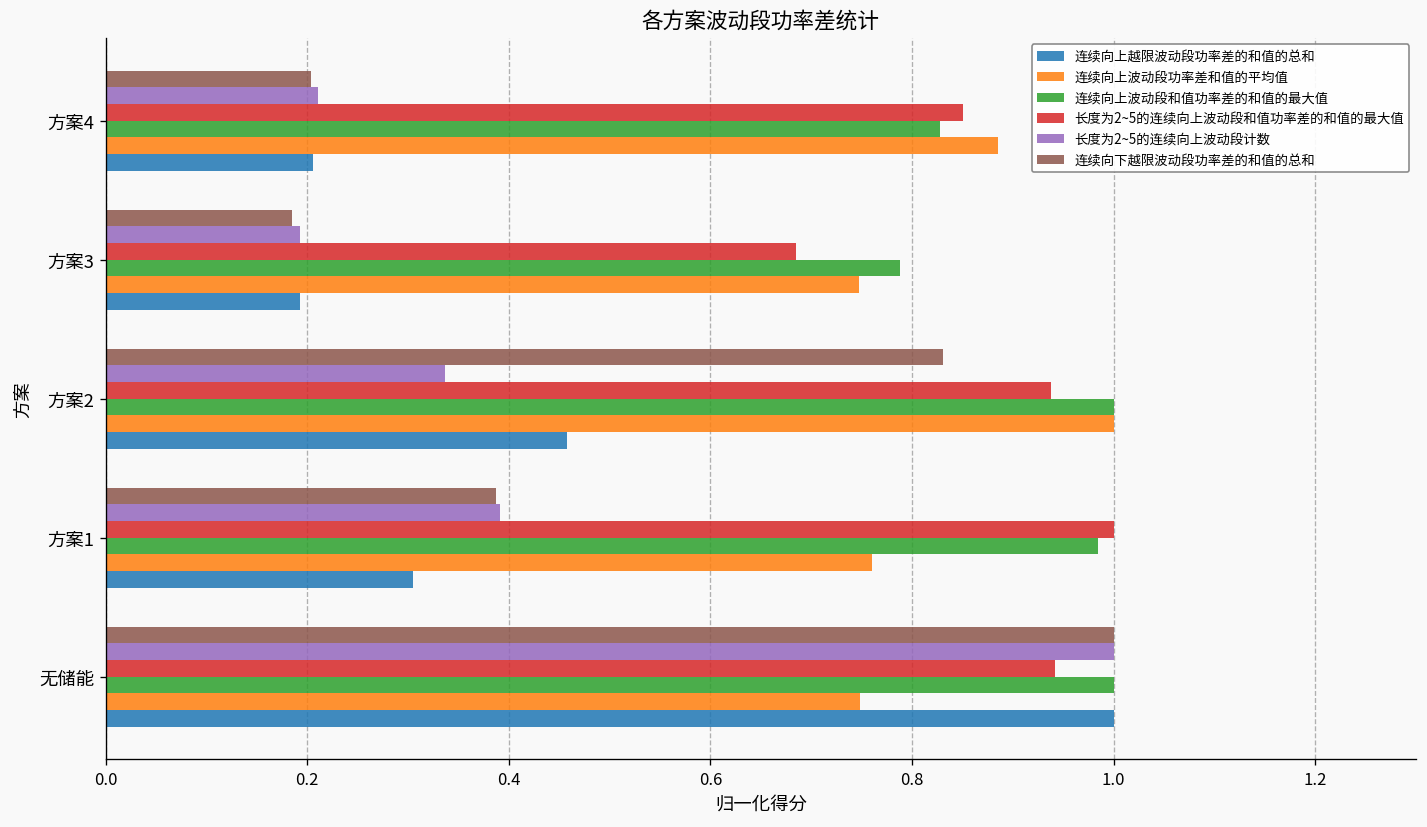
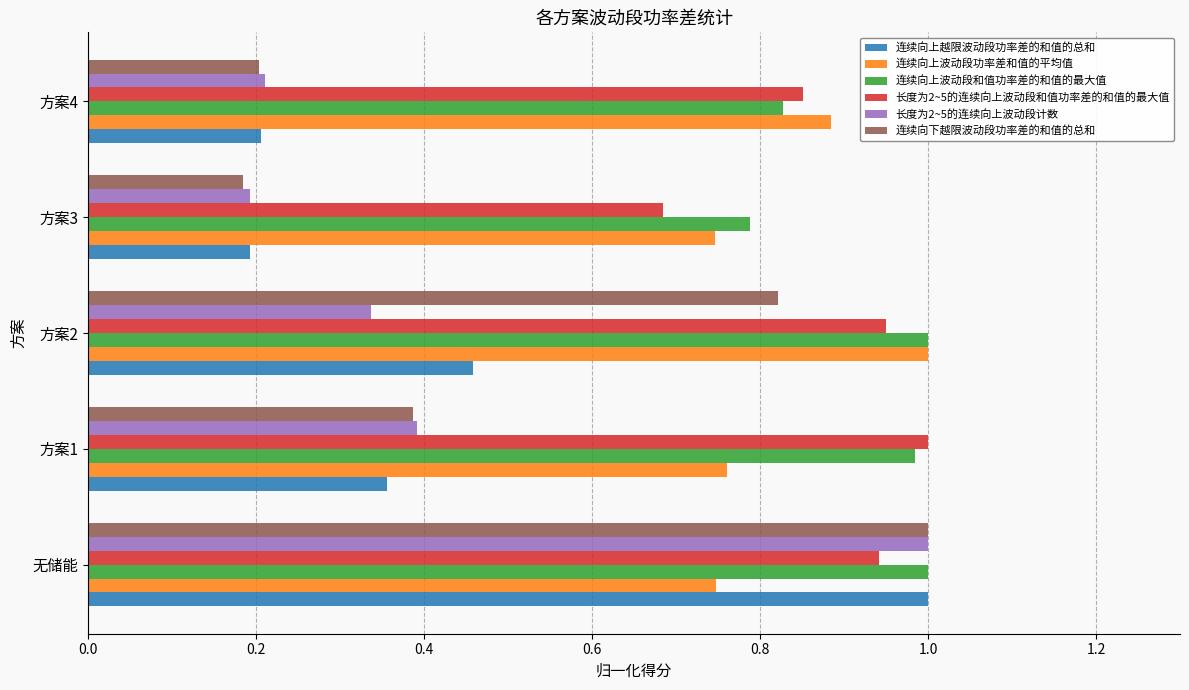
  {
    "连续向上越限波动段功率差的和值的总和": {
      "方案4": 0.21,
      "方案3": 0.19,
      "方案2": 0.46,
-     "方案1": 0.30,
+     "方案1": 0.36,
      "无储能": 1.00
    },
    "连续向上波动段功率差和值的平均值": {
      "方案4": 0.88,
      "方案3": 0.75,
      "方案2": 1.00,
      "方案1": 0.76,
      "无储能": 0.75
    },
    "连续向上波动段和值功率差的和值的最大值": {
      "方案4": 0.83,
      "方案3": 0.79,
      "方案2": 1.00,
      "方案1": 0.98,
      "无储能": 1.00
    },
    "长度为2~5的连续向上波动段和值功率差的和值的最大值": {
      "方案4": 0.85,
      "方案3": 0.68,
-     "方案2": 0.94,
+     "方案2": 0.95,
      "方案1": 1.00,
      "无储能": 0.94
    },
    "长度为2~5的连续向上波动段计数": {
      "方案4": 0.21,
      "方案3": 0.19,
      "方案2": 0.34,
      "方案1": 0.39,
      "无储能": 1.00
    },
    "连续向下越限波动段功率差的和值的总和": {
      "方案4": 0.20,
      "方案3": 0.18,
-     "方案2": 0.83,
+     "方案2": 0.82,
      "方案1": 0.39,
      "无储能": 1.00
    }
  }
